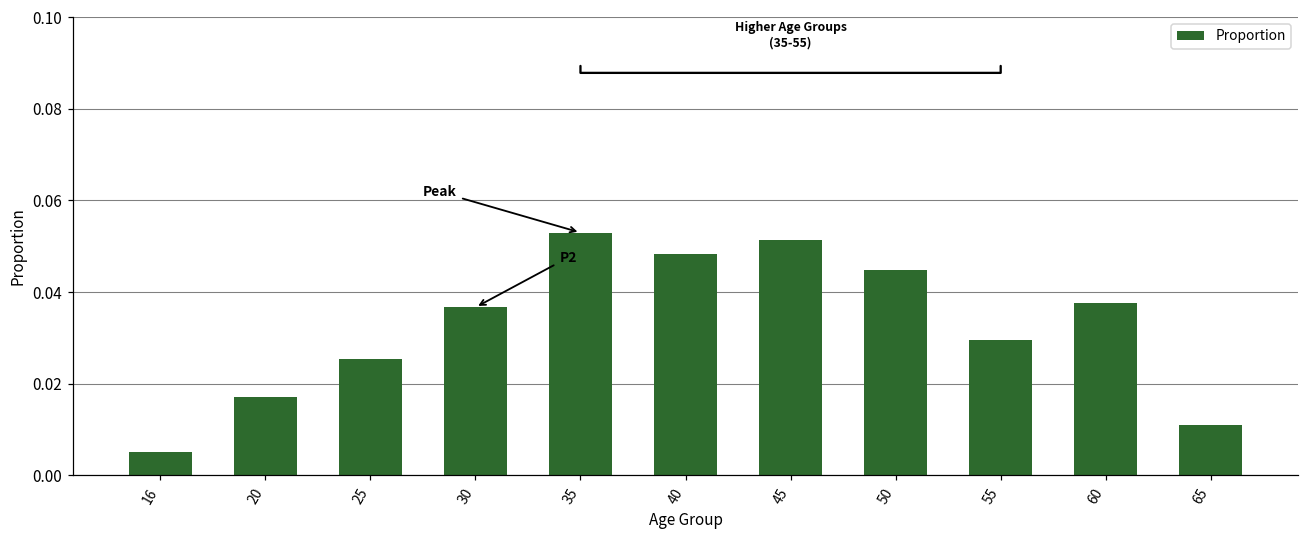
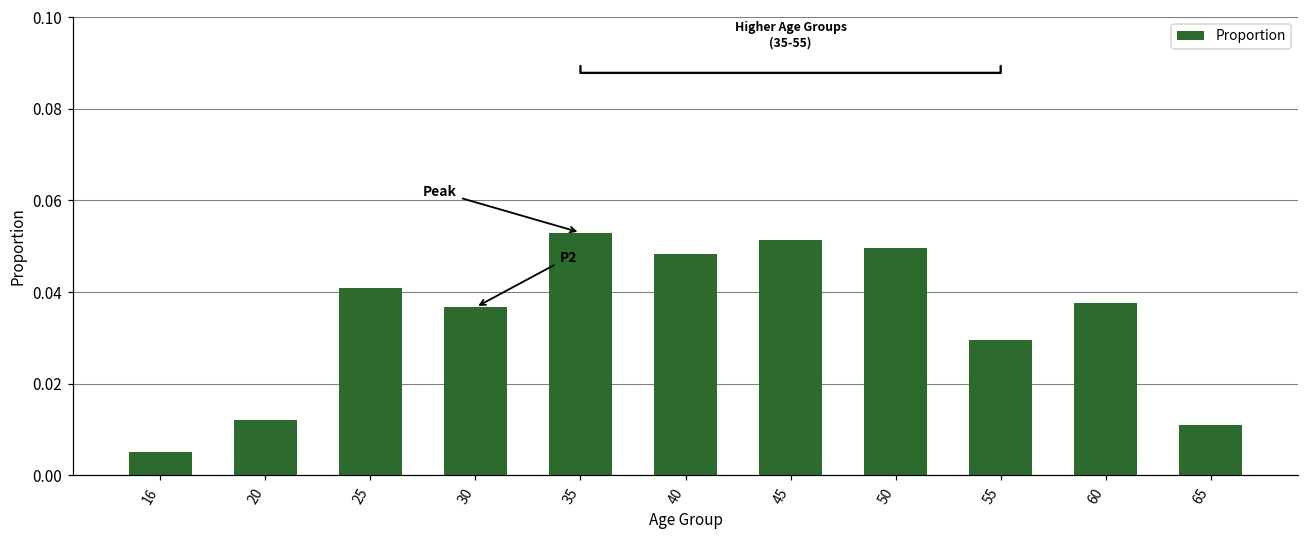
  {
    "16": 0.005,
-   "20": 0.017,
-   "25": 0.025,
+   "20": 0.012,
+   "25": 0.041,
    "30": 0.037,
    "35": 0.053,
    "40": 0.048,
    "45": 0.051,
-   "50": 0.045,
+   "50": 0.050,
    "55": 0.030,
    "60": 0.038,
    "65": 0.011
  }
